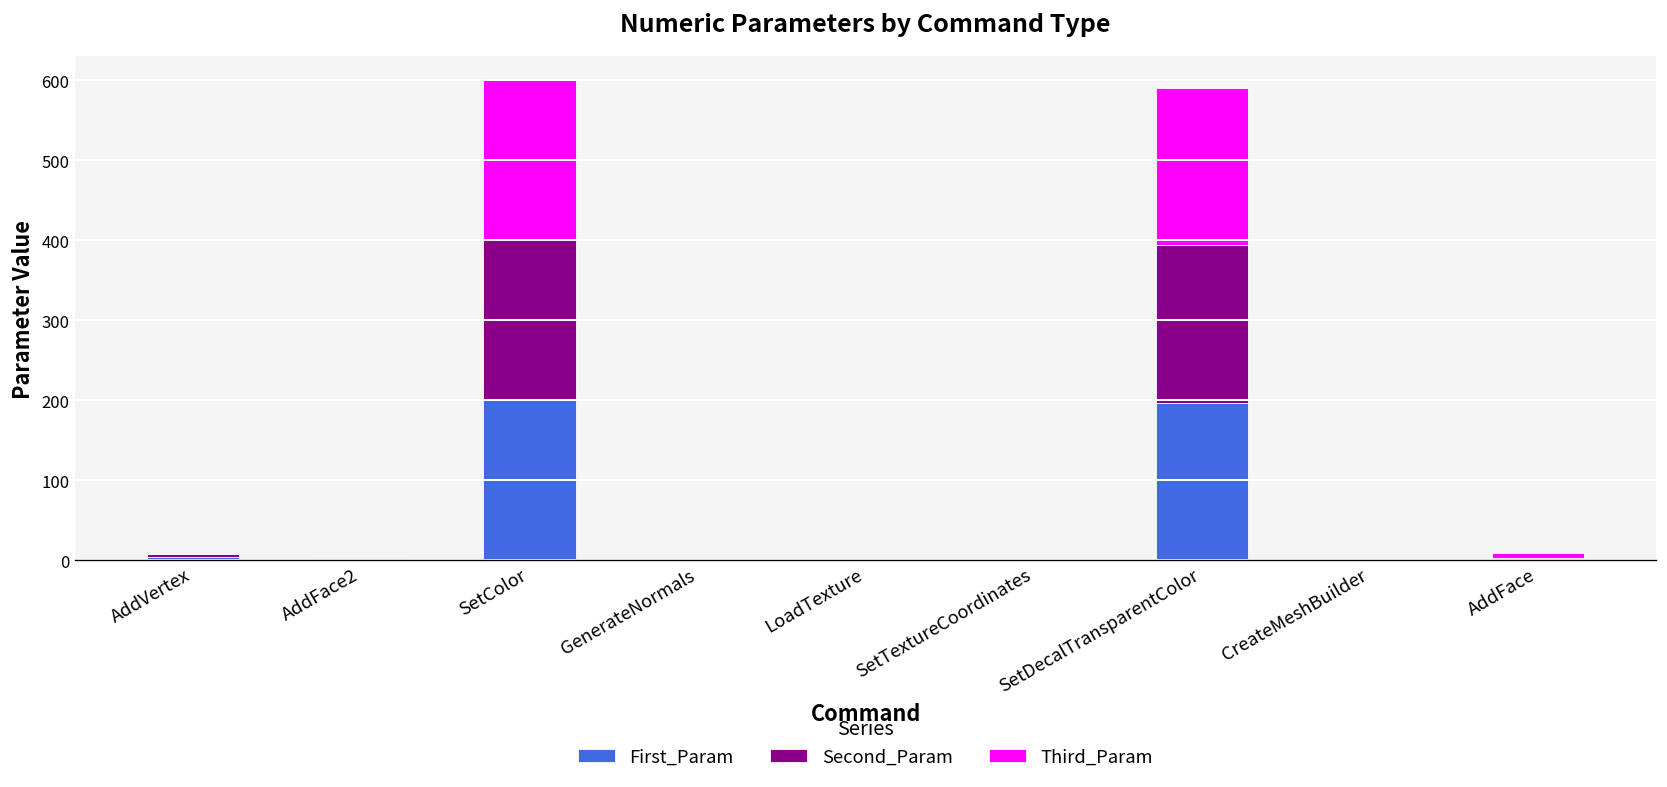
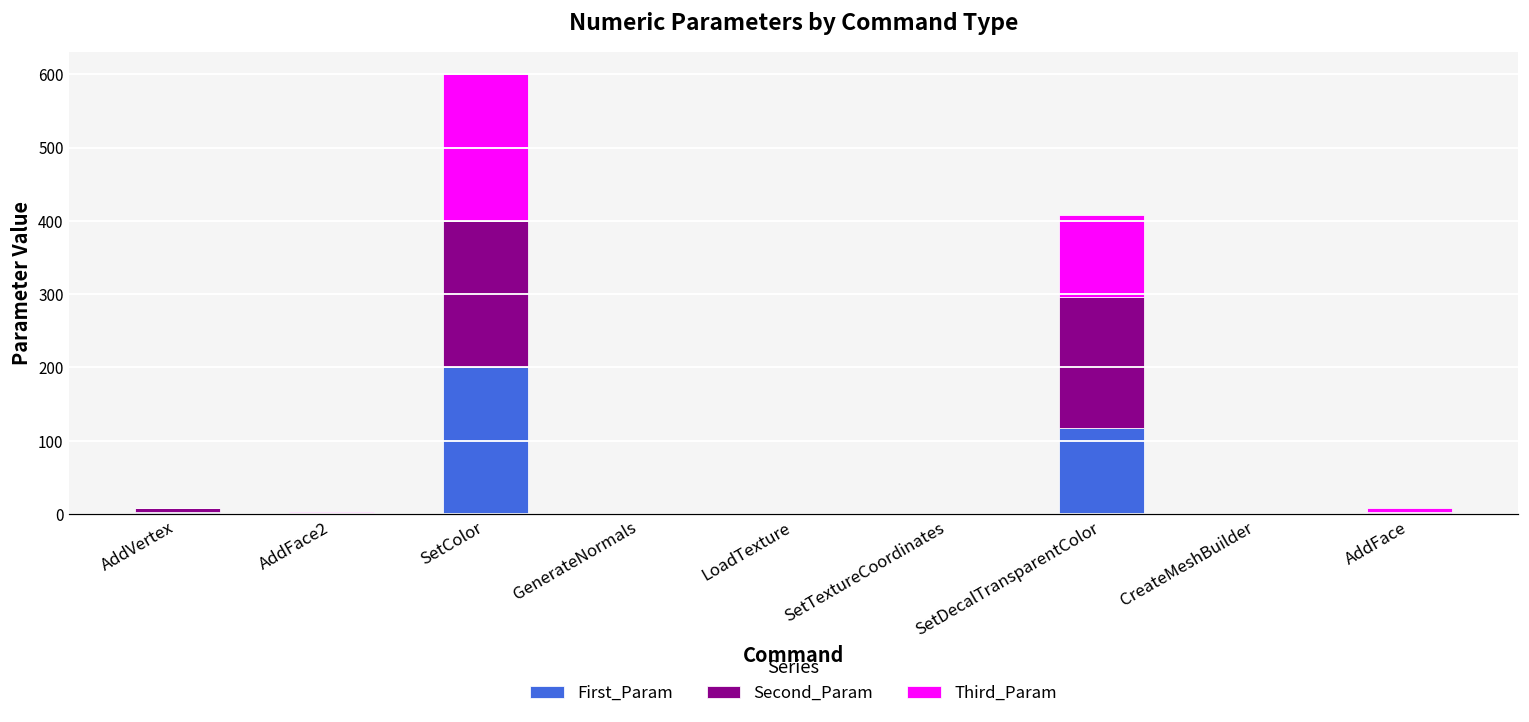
  {
    "First_Param": {
      "AddFace2": 0,
      "SetColor": 200,
      "GenerateNormals": 0,
      "LoadTexture": 0,
      "SetTextureCoordinates": 0,
-     "SetDecalTransparentColor": 200,
+     "SetDecalTransparentColor": 120,
      "CreateMeshBuilder": 0,
      "AddFace": 0
    },
    "Second_Param": {
      "AddVertex": 0,
      "SetColor": 200,
      "GenerateNormals": 0,
      "LoadTexture": 0,
-     "SetDecalTransparentColor": 200,
+     "SetDecalTransparentColor": 180,
      "CreateMeshBuilder": 0
    },
    "Third_Param": {
      "SetColor": 200,
      "GenerateNormals": 0,
      "LoadTexture": 0,
      "SetTextureCoordinates": 0,
-     "SetDecalTransparentColor": 200,
+     "SetDecalTransparentColor": 110,
      "CreateMeshBuilder": 0,
      "AddFace": 10
    }
  }
